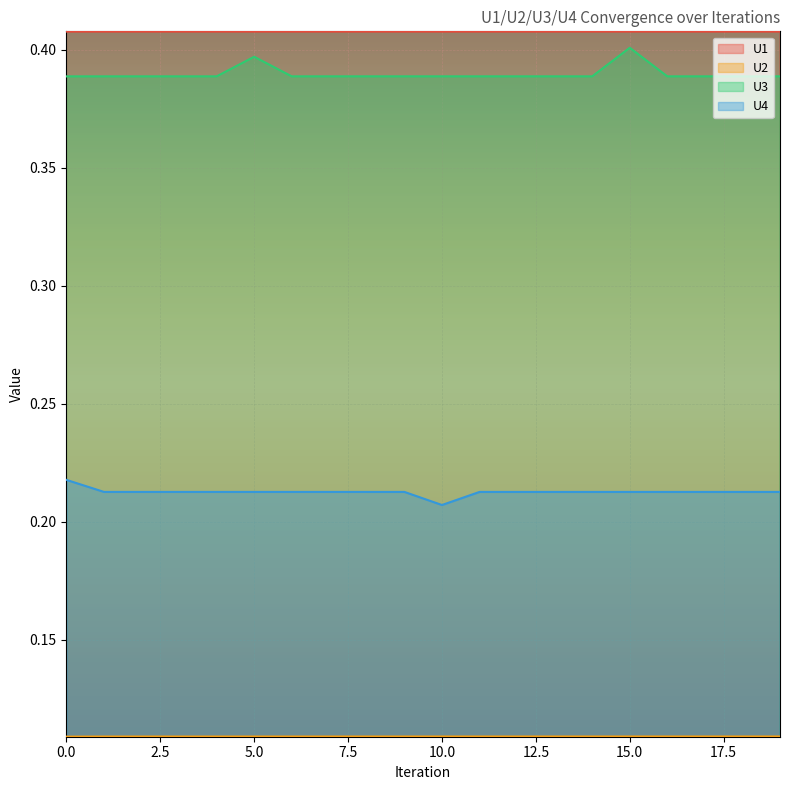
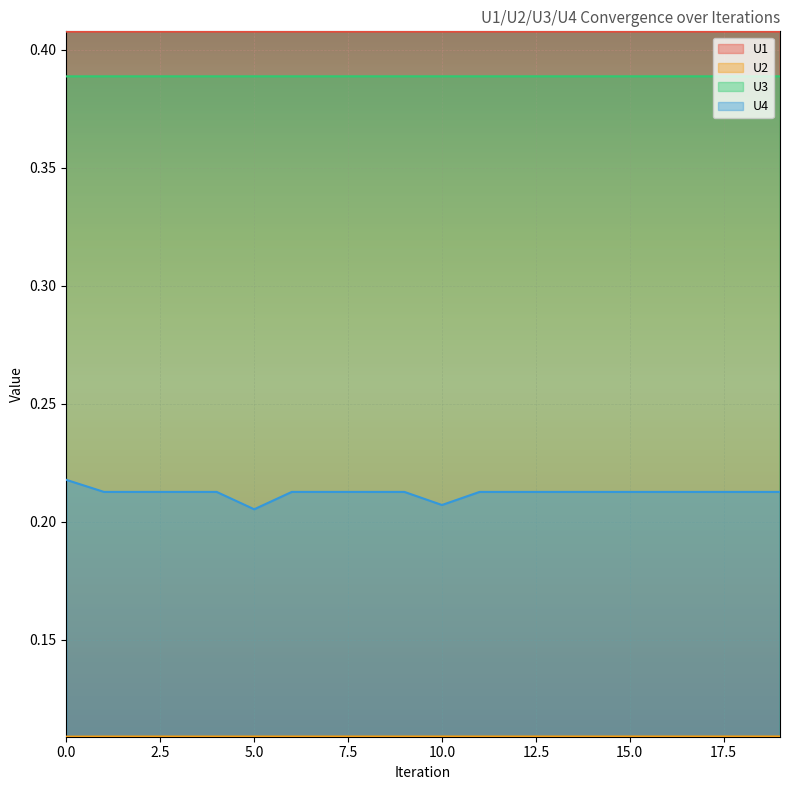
  {
    "U3": {
      "0.0": 0.389,
-     "5.0": 0.397,
+     "5.0": 0.389,
      "10.0": 0.389,
-     "15.0": 0.401
+     "15.0": 0.389
    },
    "U4": {
      "0.0": 0.218,
-     "5.0": 0.213,
+     "5.0": 0.205,
      "10.0": 0.207,
      "15.0": 0.213
    }
  }
